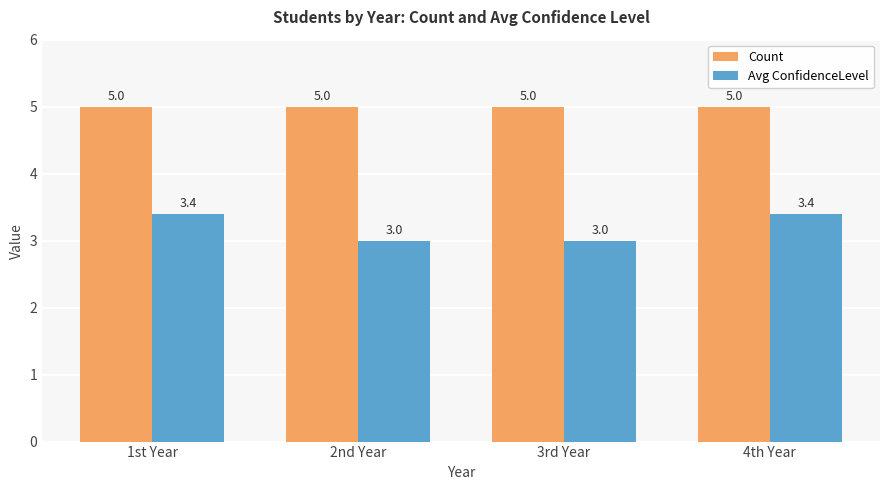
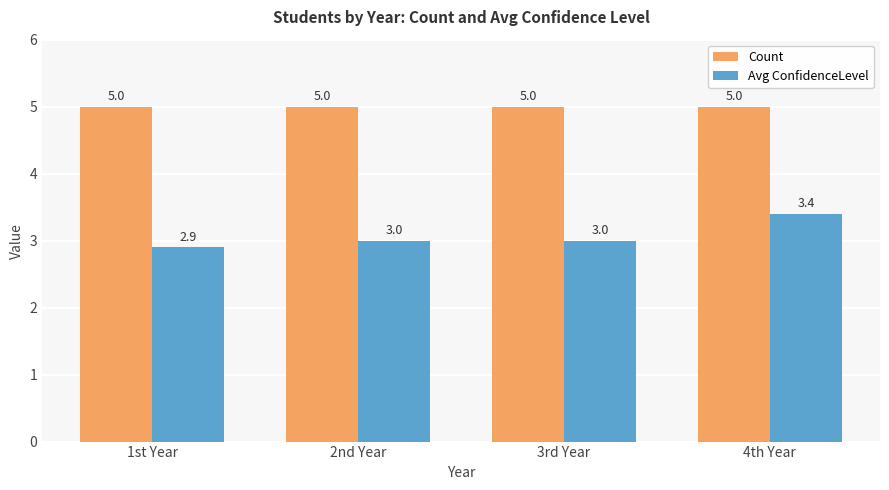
  {
    "Count": {
      "1st Year": 5.0,
      "2nd Year": 5.0,
      "3rd Year": 5.0,
      "4th Year": 5.0
    },
    "Avg ConfidenceLevel": {
-     "1st Year": 3.4,
+     "1st Year": 2.9,
      "2nd Year": 3.0,
      "3rd Year": 3.0,
      "4th Year": 3.4
    }
  }
